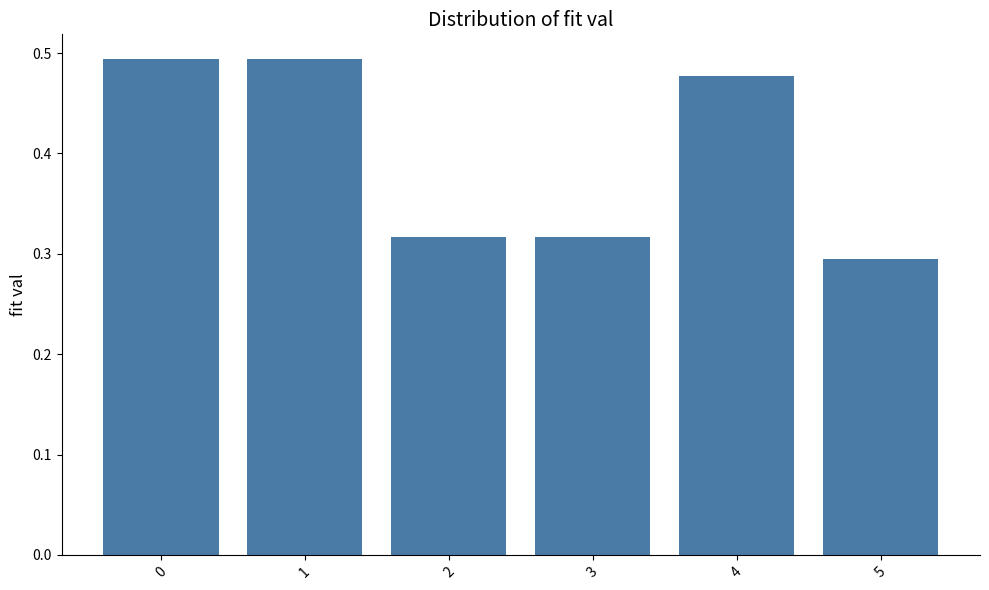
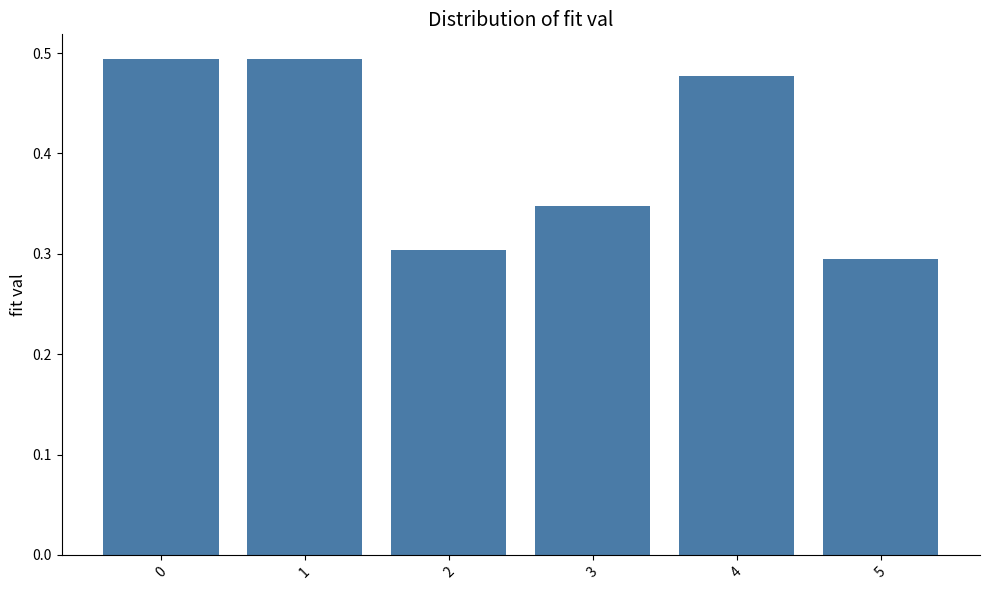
  {
    "0": 0.494,
    "1": 0.494,
-   "2": 0.317,
-   "3": 0.317,
+   "2": 0.303,
+   "3": 0.348,
    "4": 0.477,
    "5": 0.294
  }
